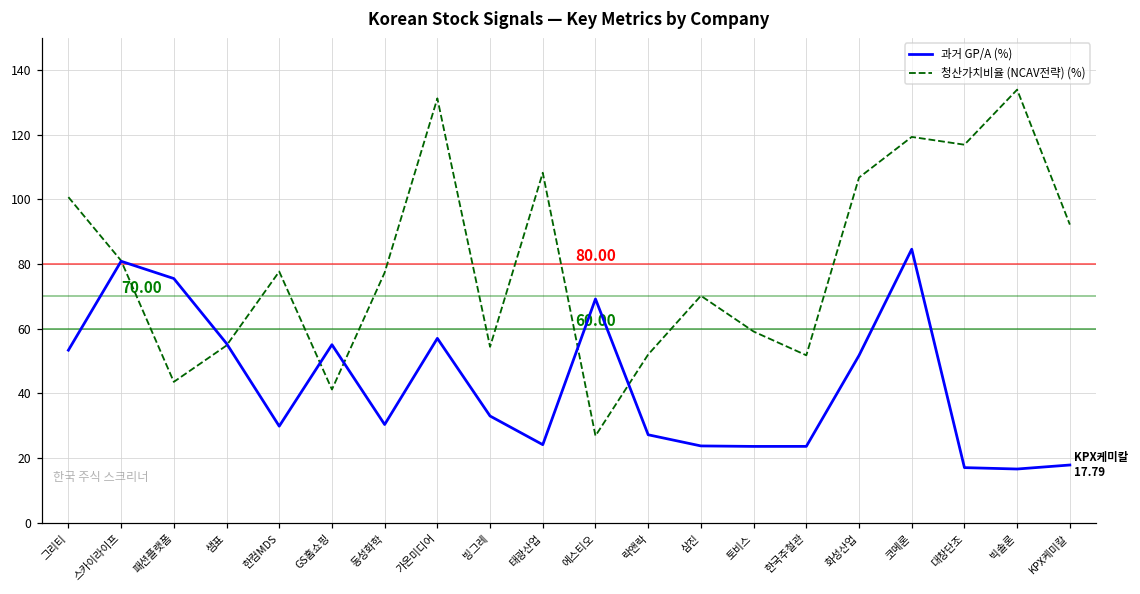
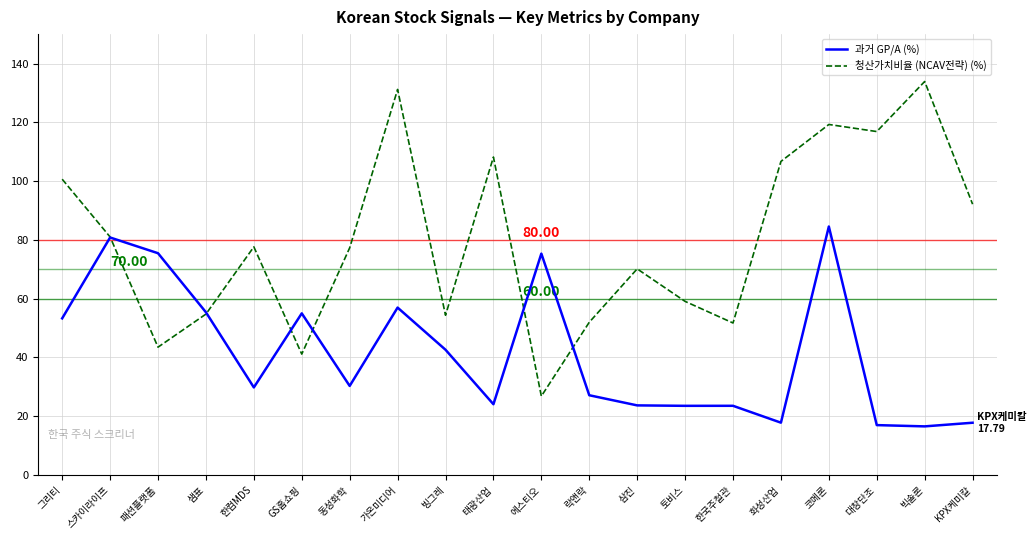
  {
    "과거 GP/A (%)": {
      "그리티": 53,
      "한컴MDS": 30,
      "GS홈쇼핑": 55,
      "동성화학": 30,
      "가온미디어": 57,
-     "빙그레": 33,
+     "빙그레": 43,
      "태광산업": 24,
-     "에스티오": 69,
+     "에스티오": 75,
      "락앤락": 27,
      "삼진": 24,
      "토비스": 24,
      "한국주철관": 24,
-     "화성산업": 52,
+     "화성산업": 18,
      "코메론": 85,
      "대창단조": 17,
      "빅솔론": 17
    },
    "청산가치비율 (NCAV전략) (%)": {
      "그리티": 101,
      "패션플랫폼": 44,
      "한컴MDS": 78,
      "GS홈쇼핑": 41,
      "동성화학": 77,
      "가온미디어": 131,
      "빙그레": 54,
      "태광산업": 108,
      "에스티오": 27,
      "락앤락": 52,
      "삼진": 70,
      "토비스": 59,
      "한국주철관": 52,
      "화성산업": 107,
      "코메론": 119,
      "대창단조": 117,
      "빅솔론": 134,
      "KPX케미칼": 92
    }
  }
